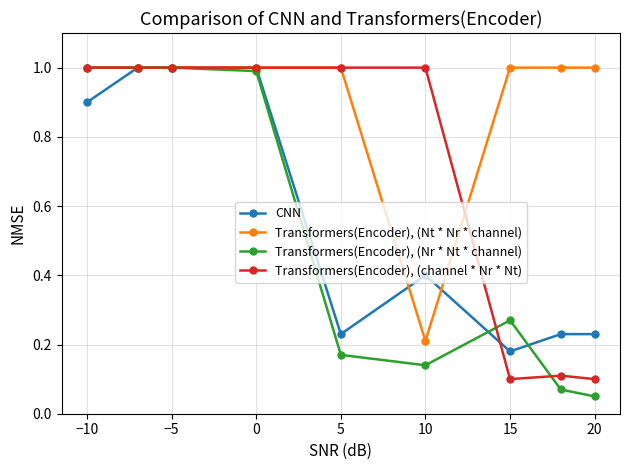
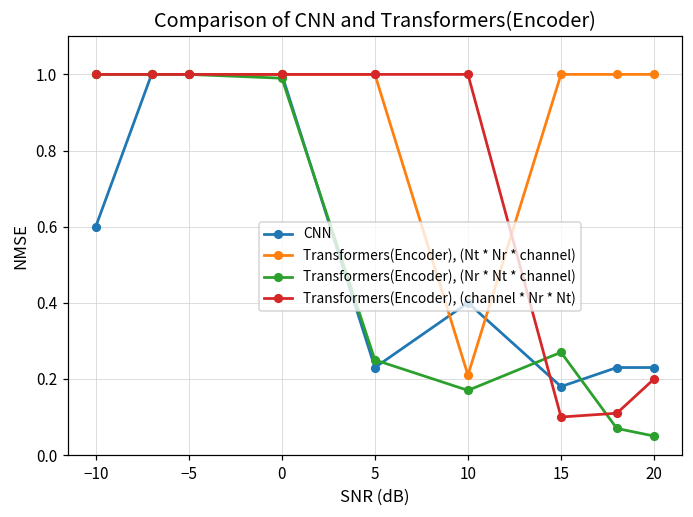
  {
    "CNN": {
-     "−10": 0.9,
+     "−10": 0.6,
      "5": 0.23,
      "15": 0.18,
      "20": 0.23
    },
    "Transformers(Encoder), (Nt * Nr * channel)": {
      "10": 0.21,
      "15": 1.00,
      "20": 1.00
    },
    "Transformers(Encoder), (Nr * Nt * channel)": {
      "0": 0.99,
-     "5": 0.17,
-     "10": 0.14,
+     "5": 0.25,
+     "10": 0.17,
      "15": 0.27,
      "20": 0.05
    },
    "Transformers(Encoder), (channel * Nr * Nt)": {
      "10": 1.0,
      "15": 0.1,
-     "20": 0.1
+     "20": 0.2
    }
  }
